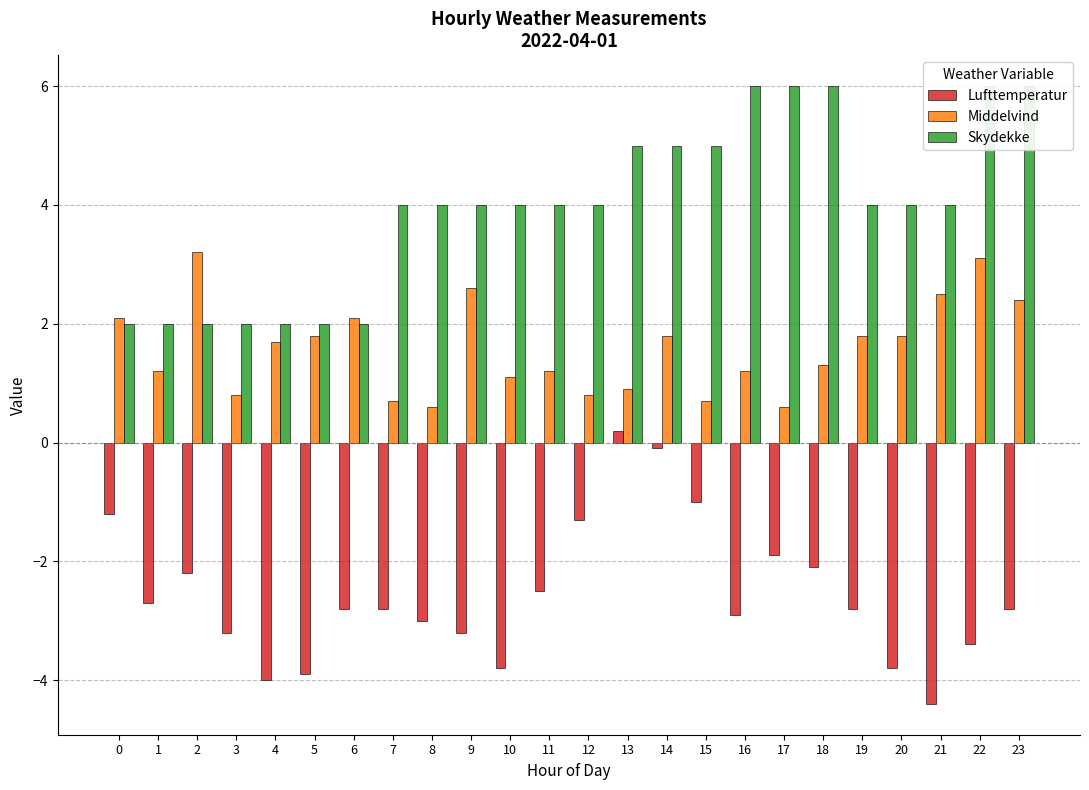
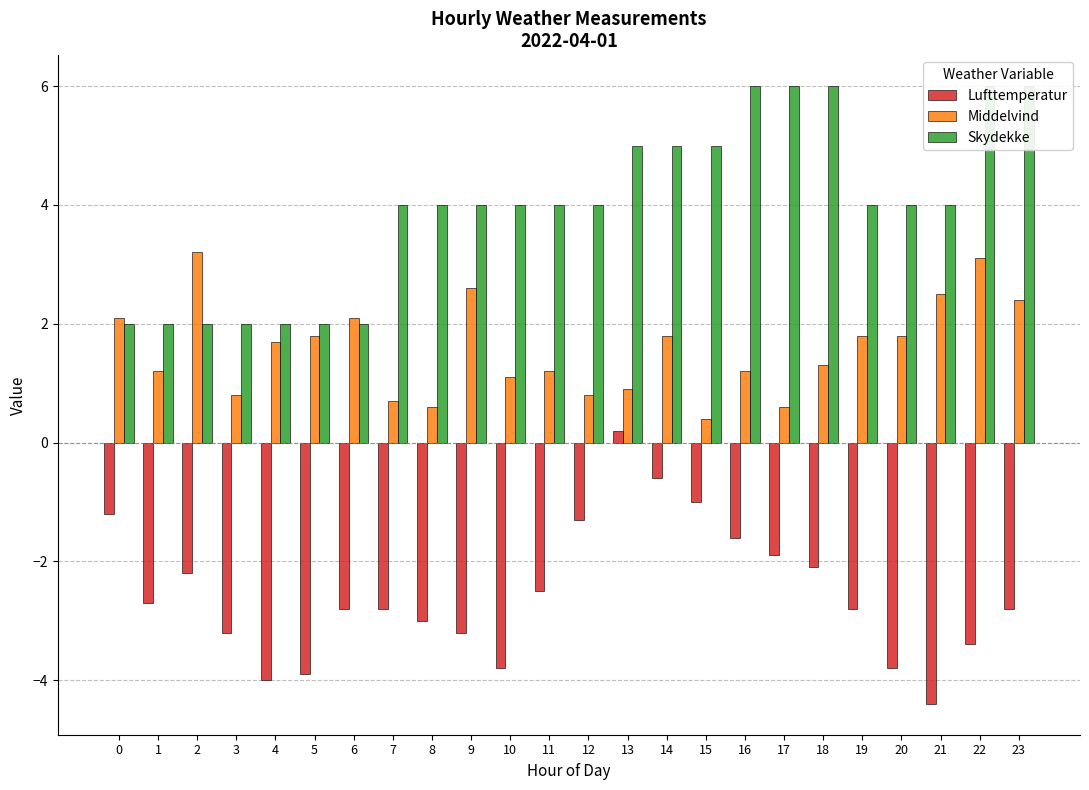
  {
    "Lufttemperatur": {
      "0": -1.2,
      "1": -2.7,
      "2": -2.2,
      "3": -3.2,
      "4": -4.0,
      "5": -3.9,
      "6": -2.8,
      "7": -2.8,
      "8": -3.0,
      "9": -3.2,
      "10": -3.8,
      "11": -2.5,
      "12": -1.3,
      "13": 0.2,
-     "14": -0.1,
+     "14": -0.6,
      "15": -1.0,
-     "16": -2.9,
+     "16": -1.6,
      "17": -1.9,
      "18": -2.1,
      "19": -2.8,
      "20": -3.8,
      "21": -4.4,
      "22": -3.4,
      "23": -2.8
    },
    "Middelvind": {
      "0": 2.1,
      "1": 1.2,
      "2": 3.2,
      "3": 0.8,
      "4": 1.7,
      "5": 1.8,
      "6": 2.1,
      "7": 0.7,
      "8": 0.6,
      "9": 2.6,
      "10": 1.1,
      "11": 1.2,
      "12": 0.8,
      "13": 0.9,
      "14": 1.8,
-     "15": 0.7,
+     "15": 0.4,
      "16": 1.2,
      "17": 0.6,
      "18": 1.3,
      "19": 1.8,
      "20": 1.8,
      "21": 2.5,
      "22": 3.1,
      "23": 2.4
    },
    "Skydekke": {
      "0": 2.0,
      "1": 2.0,
      "2": 2.0,
      "3": 2.0,
      "4": 2.0,
      "5": 2.0,
      "6": 2.0,
      "7": 4.0,
      "8": 4.0,
      "9": 4.0,
      "10": 4.0,
      "11": 4.0,
      "12": 4.0,
      "13": 5.0,
      "14": 5.0,
      "15": 5.0,
      "16": 6.0,
      "17": 6.0,
      "18": 6.0,
      "19": 4.0,
      "20": 4.0,
      "21": 4.0
    }
  }
